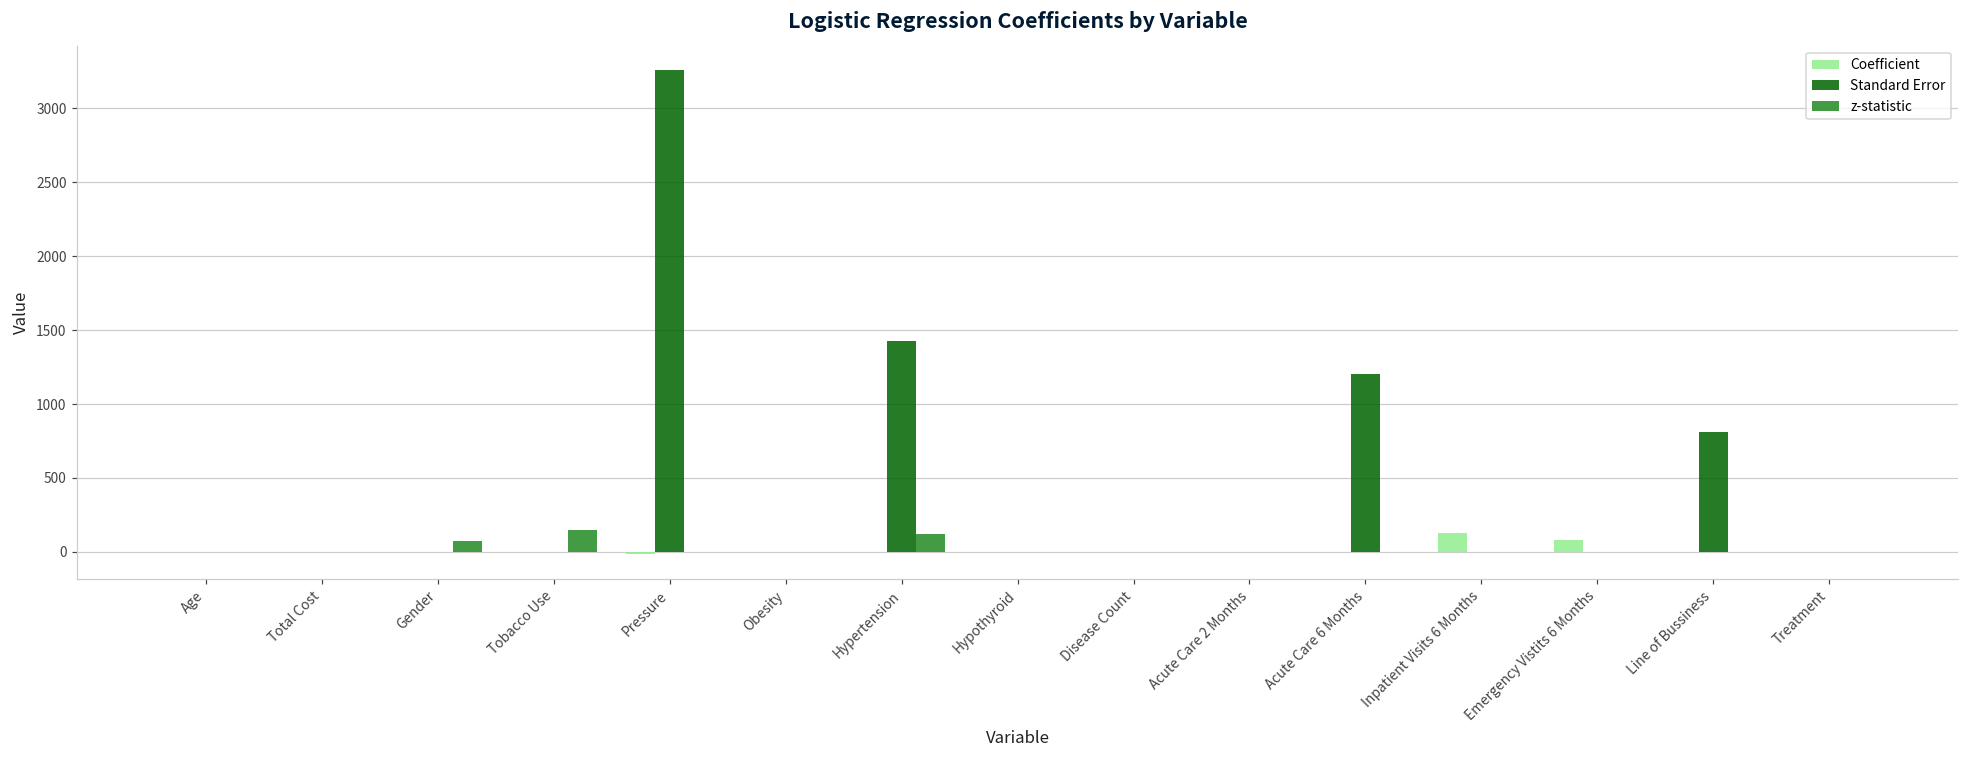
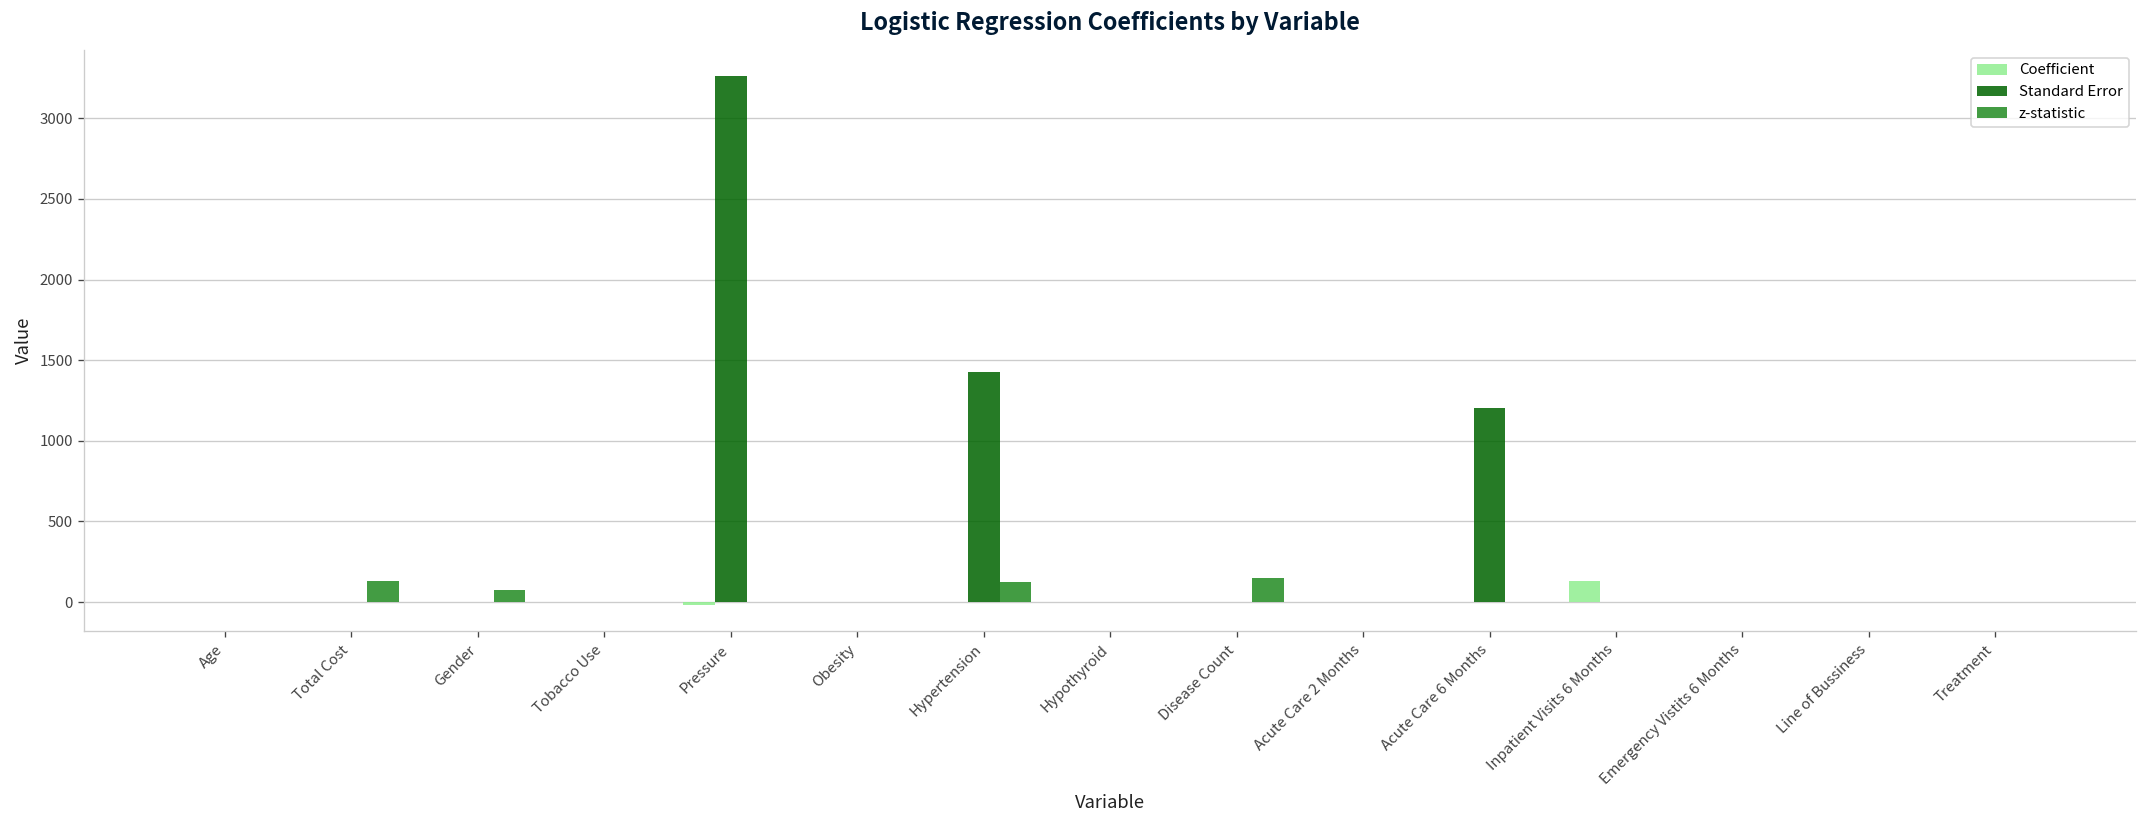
  {
    "Coefficient": {
      "Inpatient Visits 6 Months": 130,
-     "Emergency Vistits 6 Months": 80
+     "Emergency Vistits 6 Months": 0
    },
    "Standard Error": {
      "Pressure": 3260,
      "Hypertension": 1430,
      "Acute Care 6 Months": 1210,
-     "Line of Bussiness": 810
+     "Line of Bussiness": 0
    },
    "z-statistic": {
-     "Total Cost": 0,
+     "Total Cost": 130,
      "Gender": 70,
-     "Tobacco Use": 150,
+     "Tobacco Use": 0,
      "Hypertension": 120,
-     "Disease Count": 0
+     "Disease Count": 150
    }
  }
